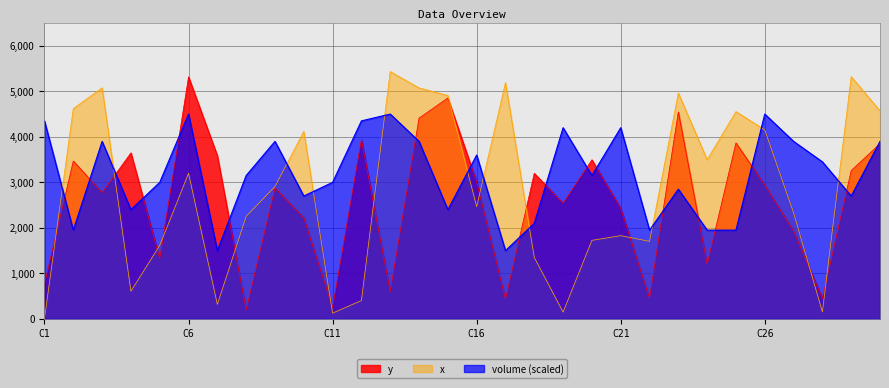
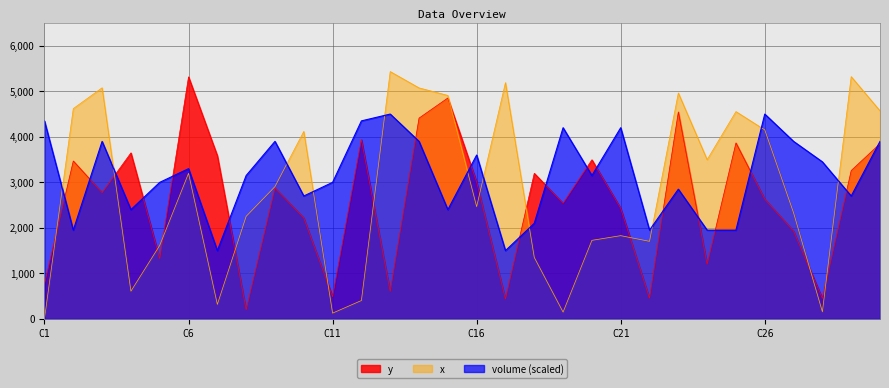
  {
    "y": {
      "C1": "800",
      "C6": "5,300",
-     "C11": "200",
+     "C11": "500",
      "C16": "3,000",
      "C21": "2,400",
-     "C26": "2,900"
+     "C26": "2,600"
    },
    "x": {
      "C1": "0",
      "C6": "3,200",
      "C11": "100",
      "C16": "2,500",
      "C21": "1,800",
      "C26": "4,200"
    },
    "volume (scaled)": {
      "C1": "4,400",
-     "C6": "4,500",
+     "C6": "3,300",
      "C11": "3,000",
      "C16": "3,600",
      "C21": "4,200",
      "C26": "4,500"
    }
  }
